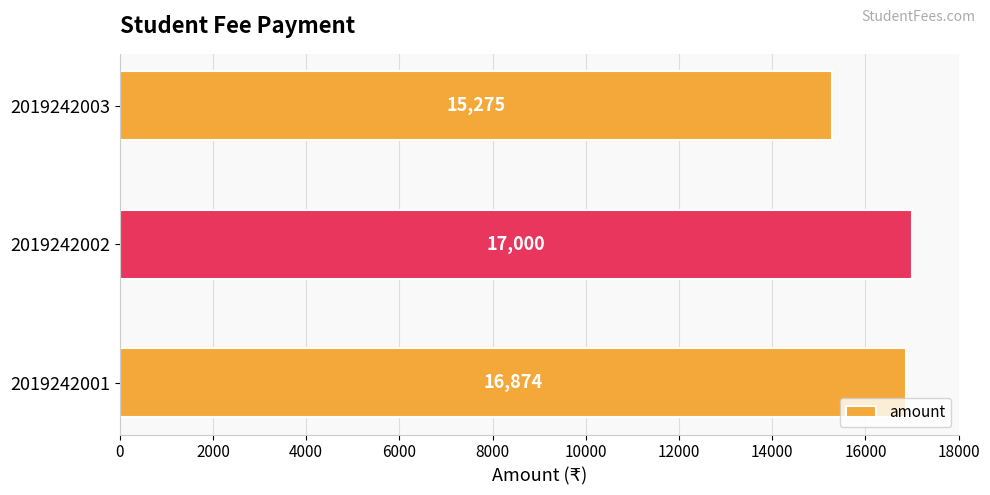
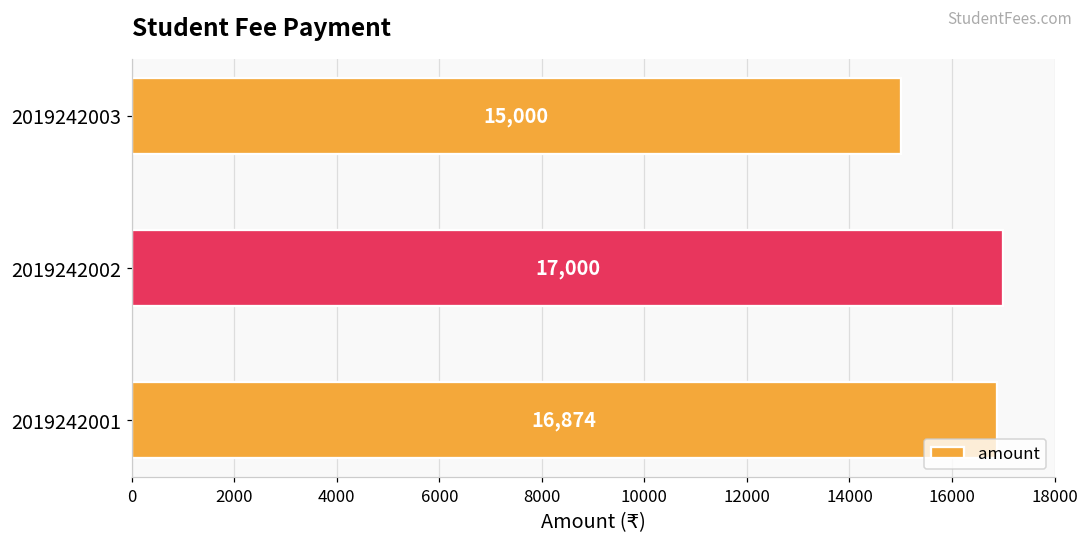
  {
-   "2019242003": "15,275",
+   "2019242003": "15,000",
    "2019242002": "17,000",
    "2019242001": "16,874"
  }
